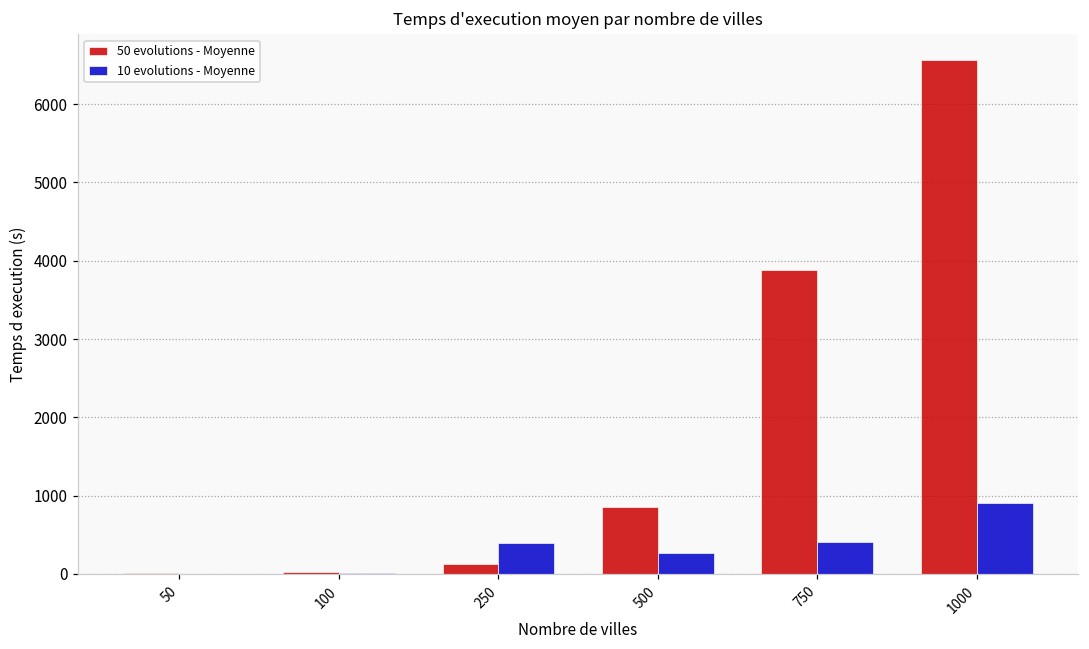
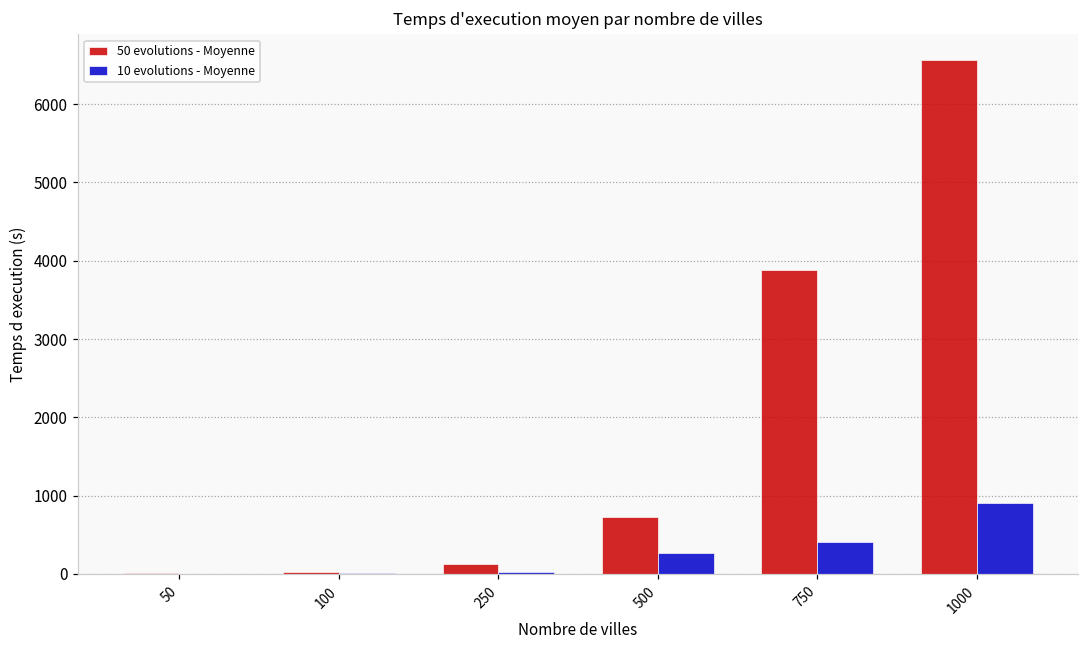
  {
    "50 evolutions - Moyenne": {
      "250": 100,
-     "500": 900,
+     "500": 700,
      "750": 3900,
      "1000": 6600
    },
    "10 evolutions - Moyenne": {
-     "250": 400,
+     "250": 0,
      "500": 300,
      "750": 400,
      "1000": 900
    }
  }
